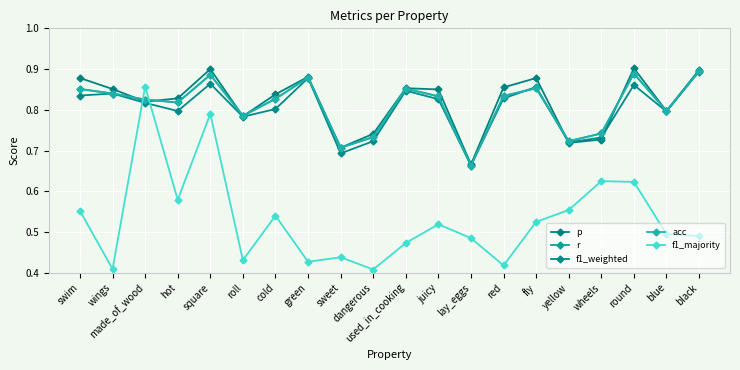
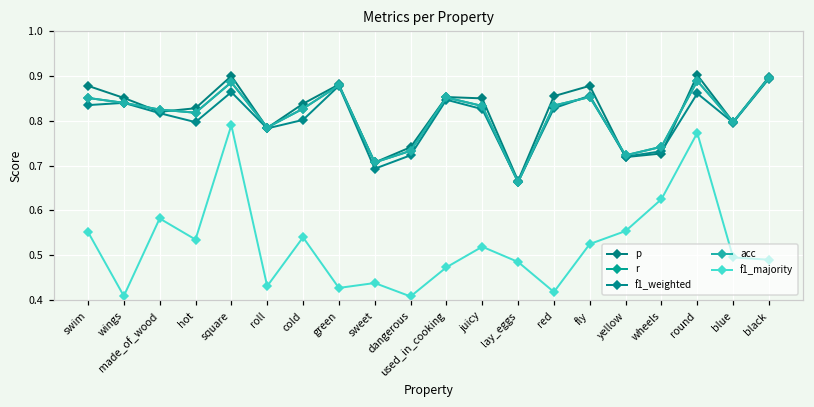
  {
    "f1_majority": {
      "swim": 0.55,
      "wings": 0.41,
-     "made_of_wood": 0.86,
-     "hot": 0.58,
+     "made_of_wood": 0.58,
+     "hot": 0.54,
      "square": 0.79,
      "roll": 0.43,
      "cold": 0.54,
      "green": 0.43,
      "sweet": 0.44,
      "dangerous": 0.41,
      "used_in_cooking": 0.47,
      "juicy": 0.52,
      "lay_eggs": 0.49,
      "red": 0.42,
      "fly": 0.53,
      "yellow": 0.55,
      "wheels": 0.63,
-     "round": 0.62
+     "round": 0.77
    }
  }
